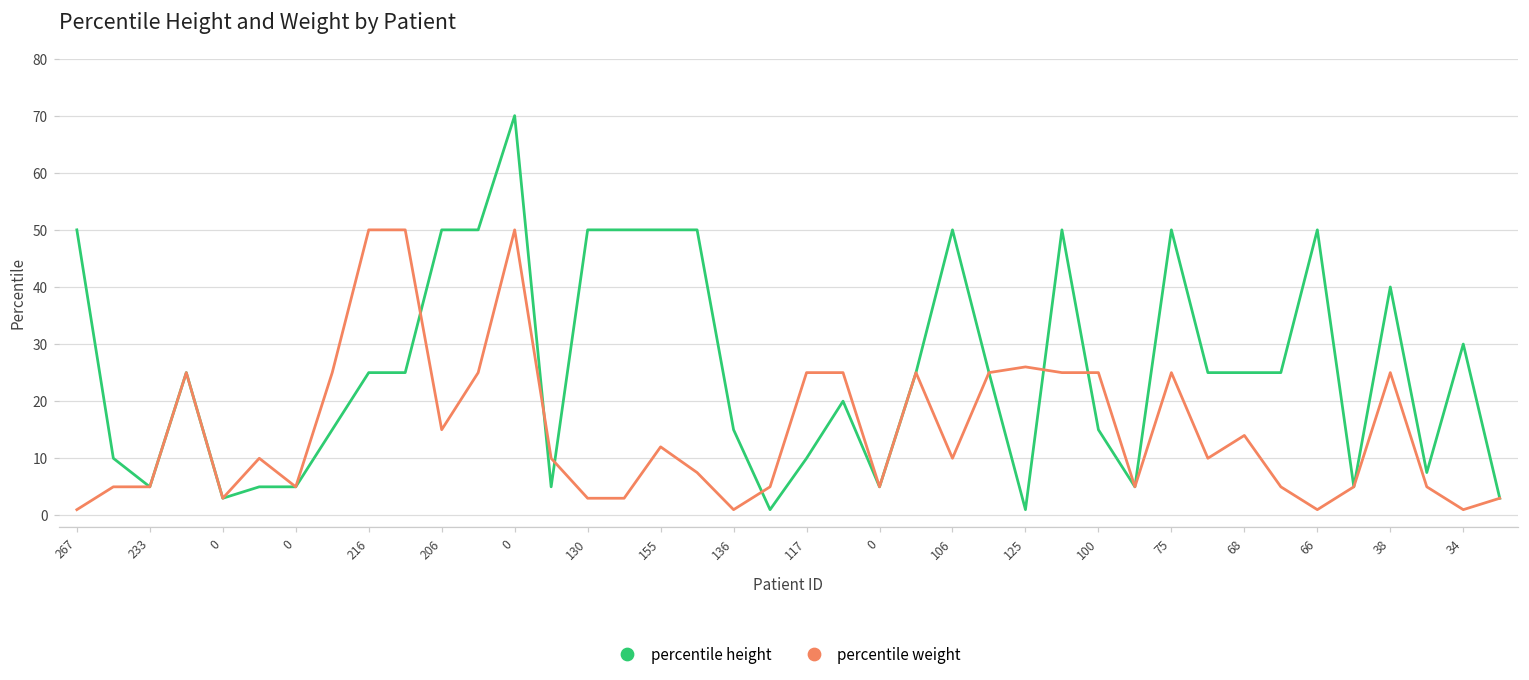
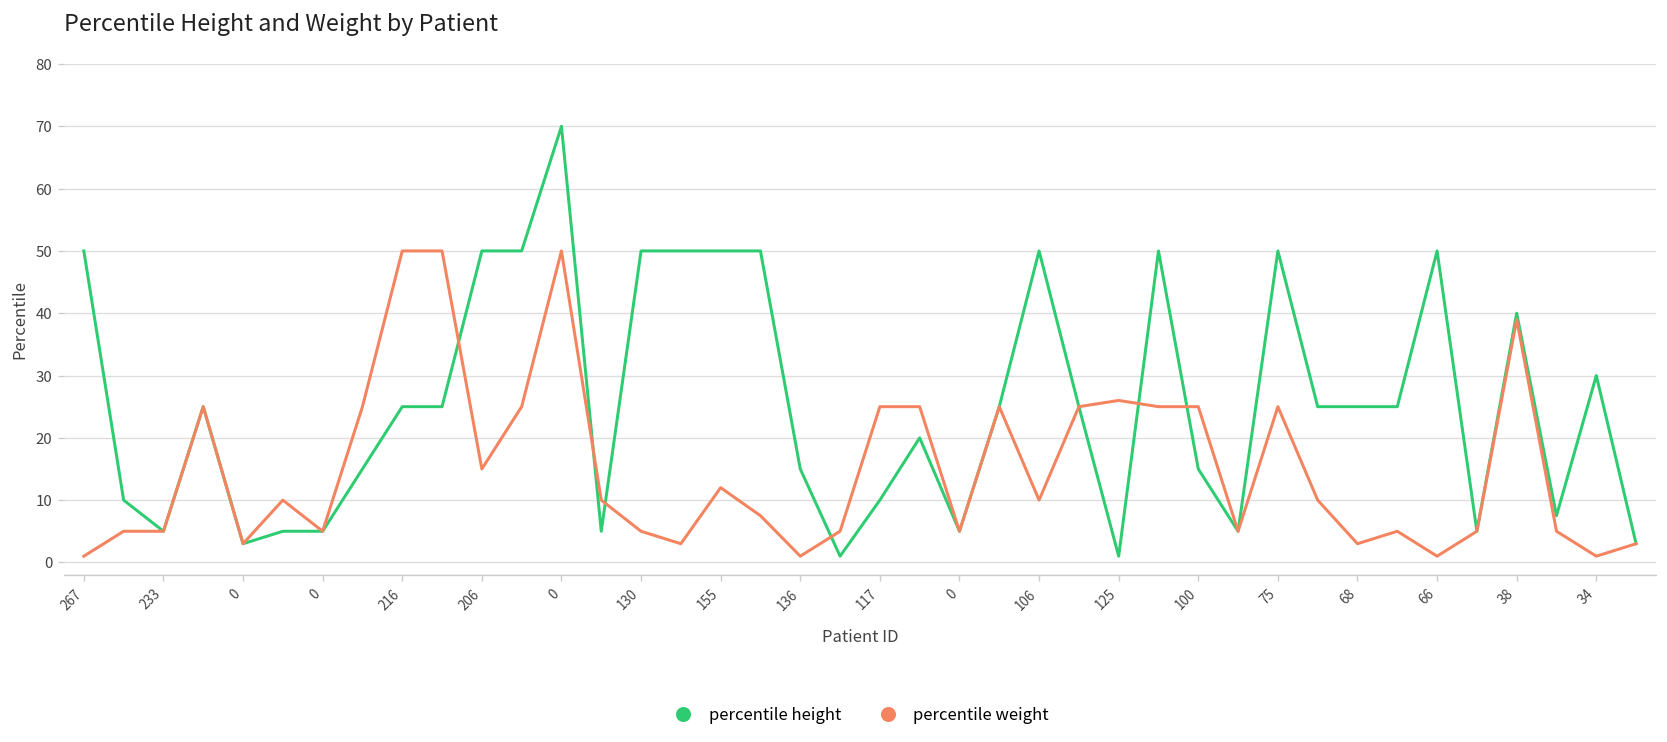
  {
    "percentile height": {
      "267": 50,
      "206": 50,
      "130": 50,
      "155": 50,
      "136": 15,
      "117": 10,
      "106": 50,
      "125": 1,
      "100": 15,
      "75": 50,
      "68": 25,
      "66": 50,
      "38": 40,
      "34": 30
    },
    "percentile weight": {
      "267": 1,
      "206": 15,
-     "130": 3,
+     "130": 5,
      "155": 12,
      "136": 1,
      "117": 25,
      "106": 10,
      "125": 26,
      "100": 25,
      "75": 25,
-     "68": 14,
+     "68": 3,
      "66": 1,
-     "38": 25,
+     "38": 39,
      "34": 1
    }
  }
